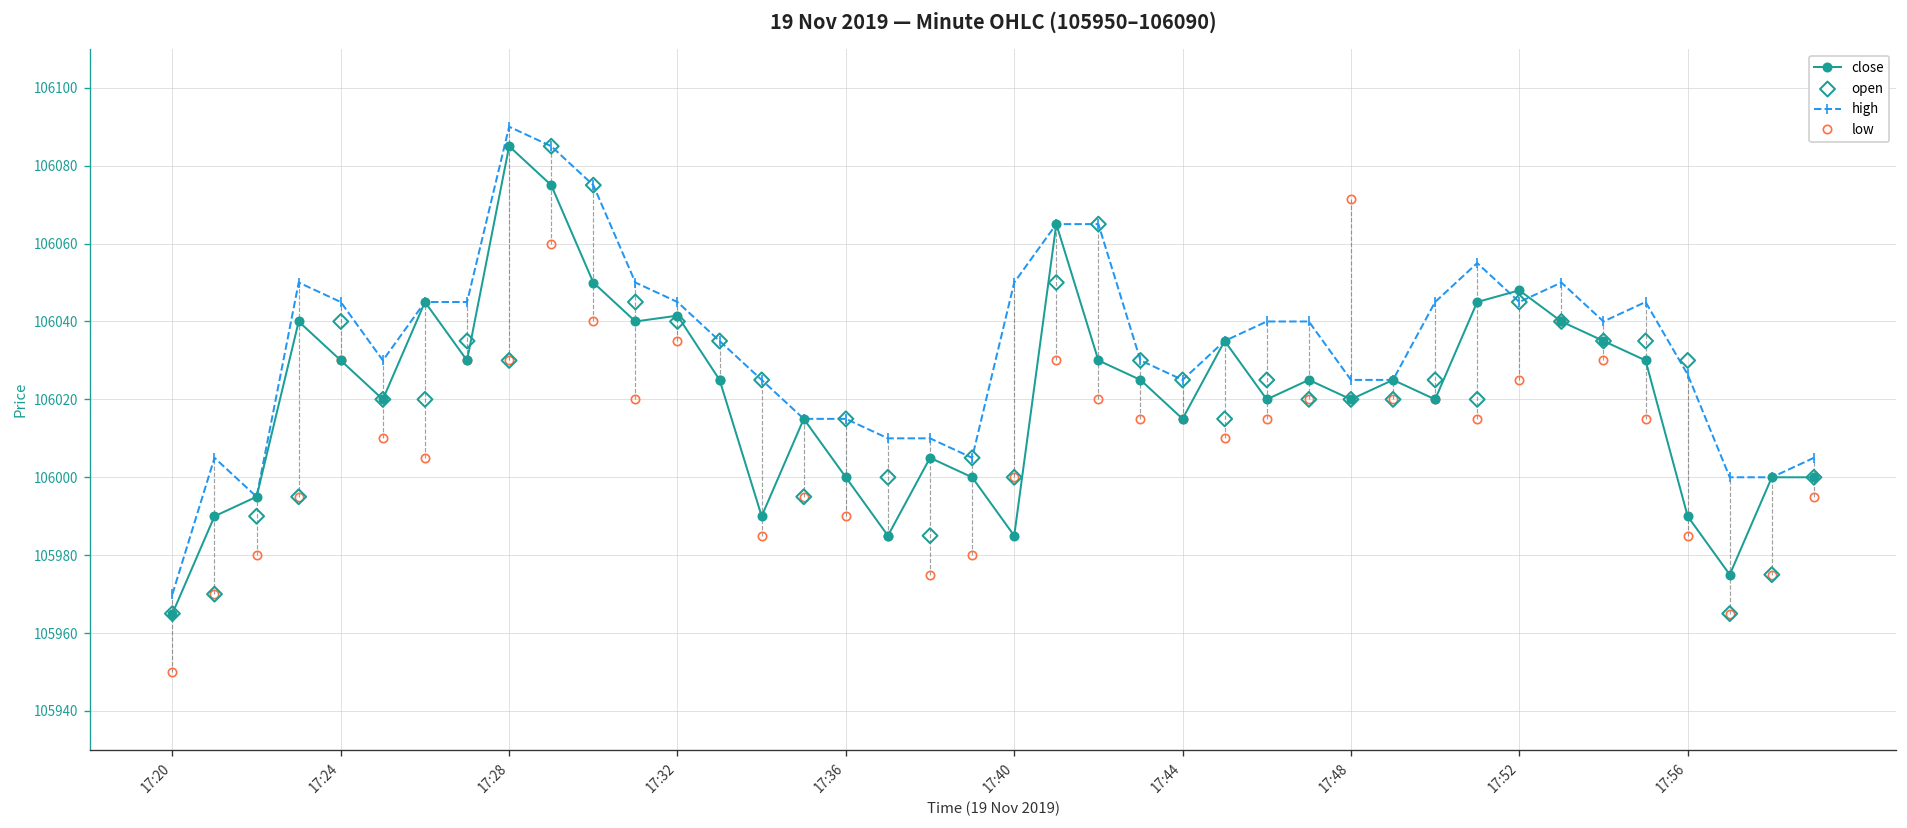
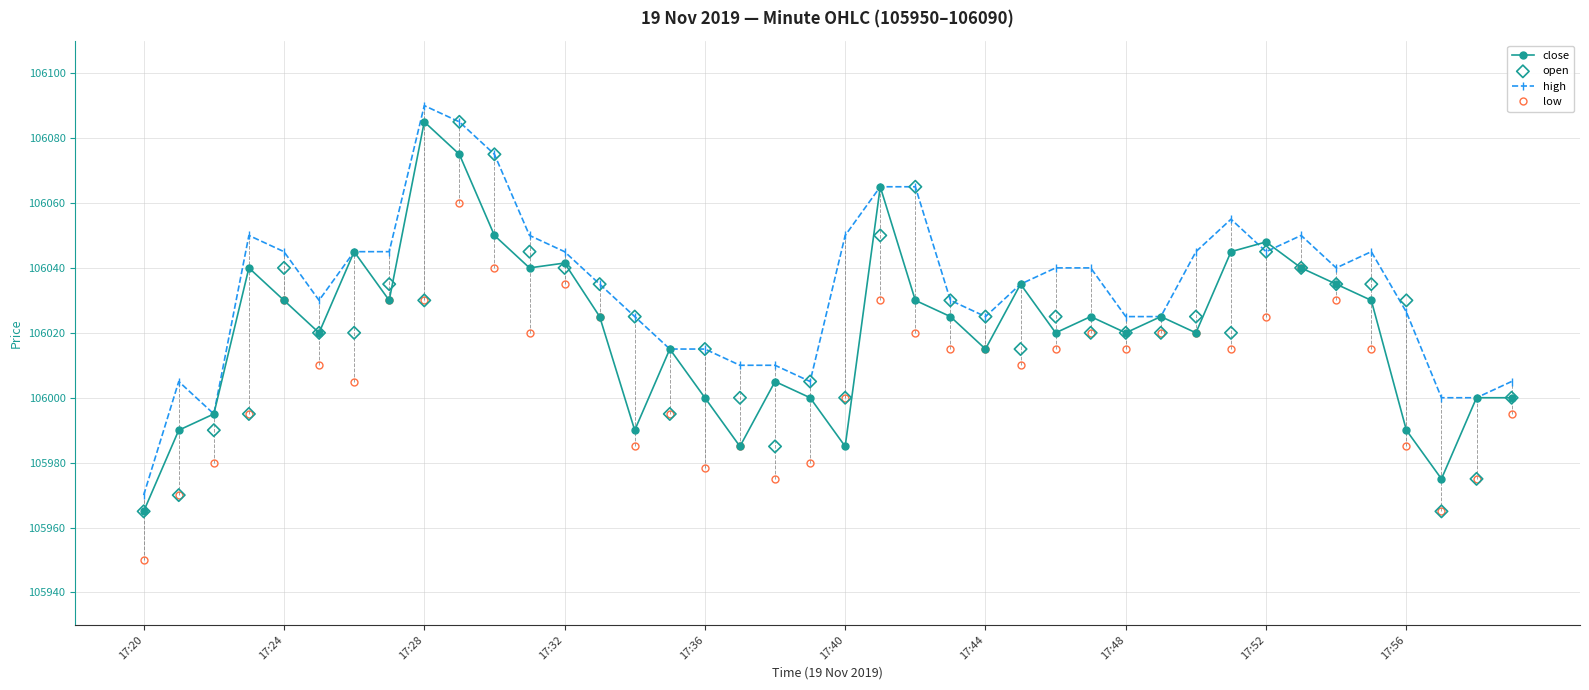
  {
    "close": {
      "17:28": 106085,
      "17:32": 106042,
      "17:36": 106000,
      "17:40": 105985,
      "17:52": 106048,
      "17:56": 105990
    },
    "high": {
      "17:20": 105970,
      "17:24": 106045,
      "17:28": 106090,
      "17:32": 106045,
      "17:40": 106050,
      "17:48": 106025,
      "17:56": 106026
    },
    "low": {
      "17:20": 105950,
      "17:32": 106035,
-     "17:36": 105990,
-     "17:48": 106071,
+     "17:36": 105979,
+     "17:48": 106015,
      "17:52": 106025,
      "17:56": 105985
    }
  }
